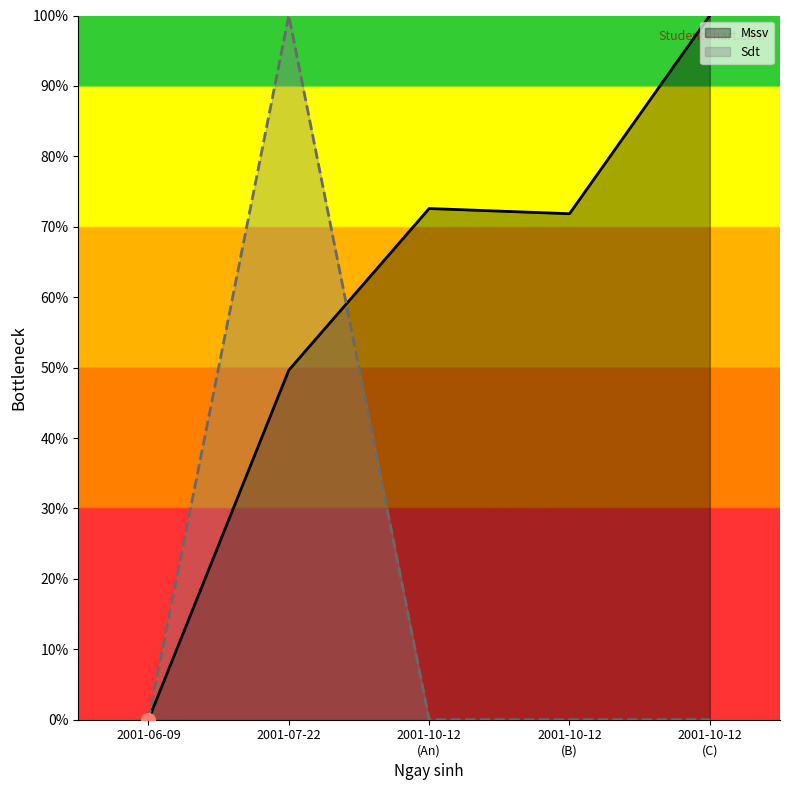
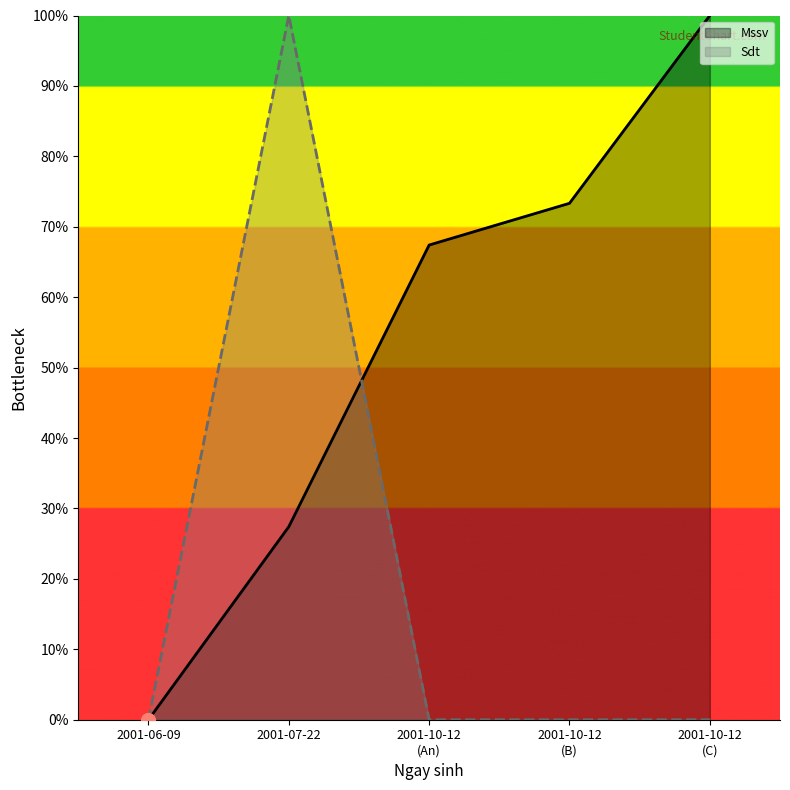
  {
    "Mssv": {
-     "2001-07-22": "50%",
-     "2001-10-12 (An)": "73%",
-     "2001-10-12 (B)": "72%",
+     "2001-07-22": "27%",
+     "2001-10-12 (An)": "67%",
+     "2001-10-12 (B)": "73%",
      "2001-10-12 (C)": "100%"
    },
    "Sdt": {
      "2001-07-22": "100%",
      "2001-10-12 (An)": "0%",
      "2001-10-12 (B)": "0%",
      "2001-10-12 (C)": "0%"
    }
  }
